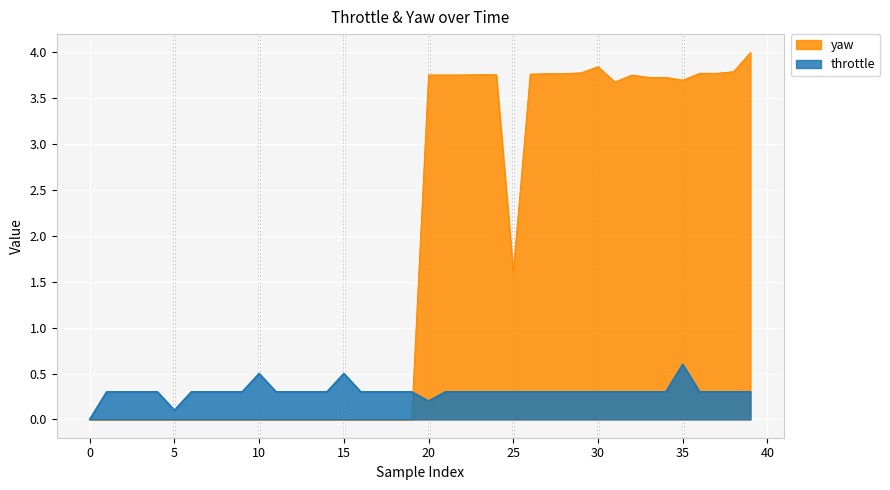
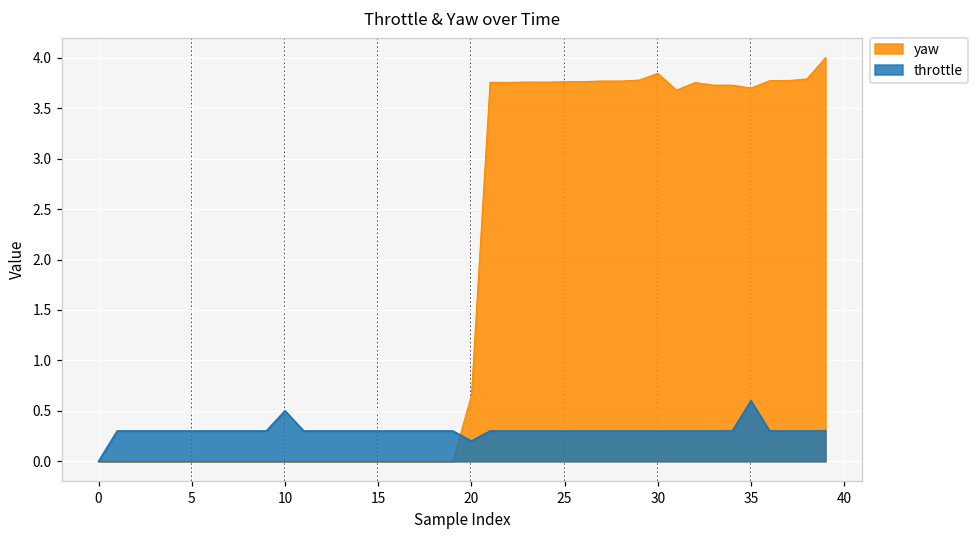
  {
    "yaw": {
      "5": 0.0,
      "10": 0.0,
      "15": 0.0,
-     "20": 3.8,
-     "25": 1.6,
+     "20": 0.7,
+     "25": 3.8,
      "30": 3.8,
      "35": 3.7
    },
    "throttle": {
-     "5": 0.1,
+     "5": 0.3,
      "10": 0.5,
-     "15": 0.5,
+     "15": 0.3,
      "20": 0.2,
      "25": 0.3,
      "30": 0.3,
      "35": 0.6
    }
  }
